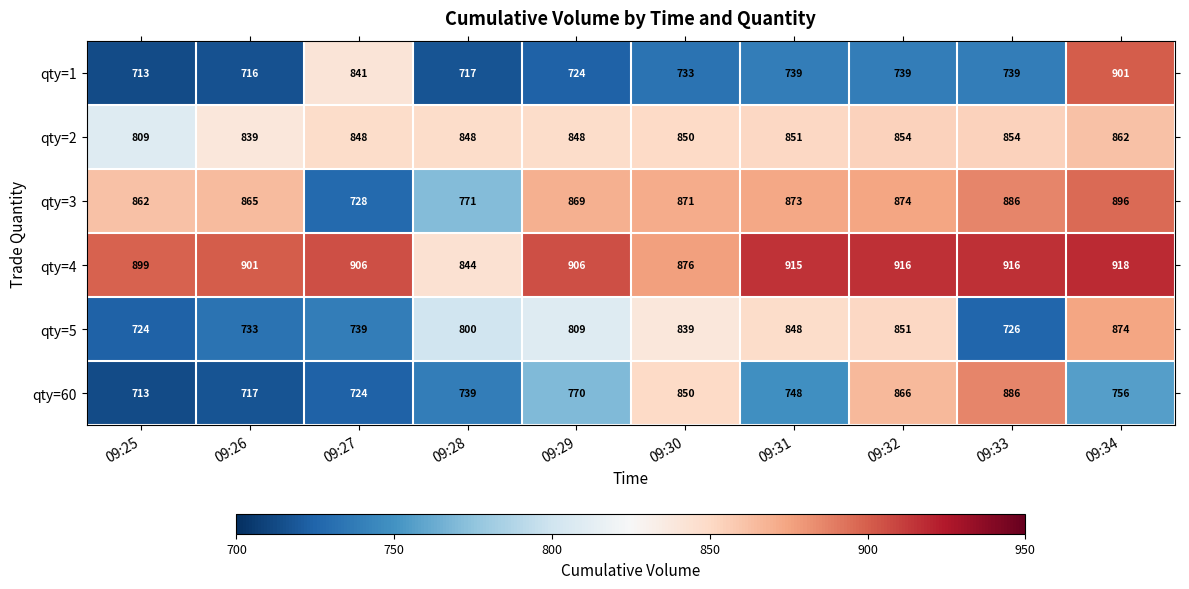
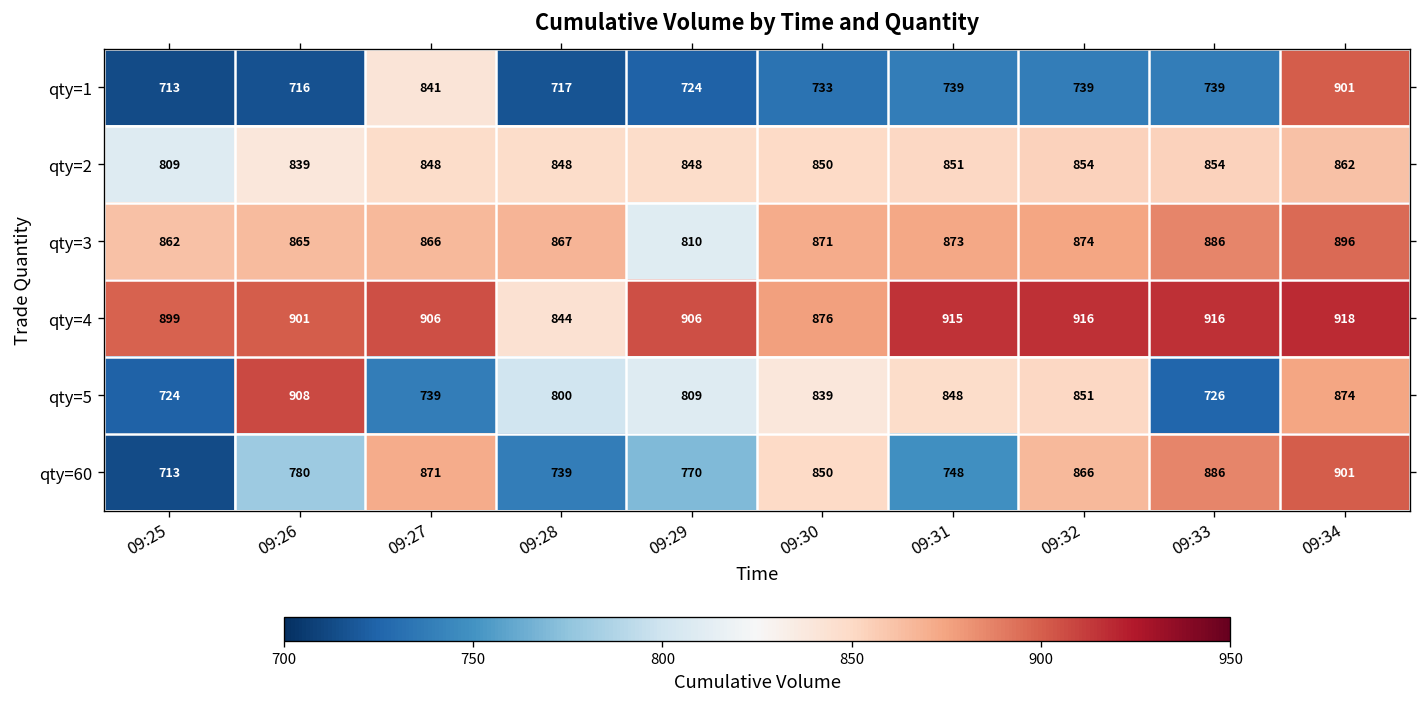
  {
    "qty=1": {
      "09:25": 713,
      "09:26": 716,
      "09:27": 841,
      "09:28": 717,
      "09:29": 724,
      "09:30": 733,
      "09:31": 739,
      "09:32": 739,
      "09:33": 739,
      "09:34": 901
    },
    "qty=2": {
      "09:25": 809,
      "09:26": 839,
      "09:27": 848,
      "09:28": 848,
      "09:29": 848,
      "09:30": 850,
      "09:31": 851,
      "09:32": 854,
      "09:33": 854,
      "09:34": 862
    },
    "qty=3": {
      "09:25": 862,
      "09:26": 865,
-     "09:27": 728,
-     "09:28": 771,
-     "09:29": 869,
+     "09:27": 866,
+     "09:28": 867,
+     "09:29": 810,
      "09:30": 871,
      "09:31": 873,
      "09:32": 874,
      "09:33": 886,
      "09:34": 896
    },
    "qty=4": {
      "09:25": 899,
      "09:26": 901,
      "09:27": 906,
      "09:28": 844,
      "09:29": 906,
      "09:30": 876,
      "09:31": 915,
      "09:32": 916,
      "09:33": 916,
      "09:34": 918
    },
    "qty=5": {
      "09:25": 724,
-     "09:26": 733,
+     "09:26": 908,
      "09:27": 739,
      "09:28": 800,
      "09:29": 809,
      "09:30": 839,
      "09:31": 848,
      "09:32": 851,
      "09:33": 726,
      "09:34": 874
    },
    "qty=60": {
      "09:25": 713,
-     "09:26": 717,
-     "09:27": 724,
+     "09:26": 780,
+     "09:27": 871,
      "09:28": 739,
      "09:29": 770,
      "09:30": 850,
      "09:31": 748,
      "09:32": 866,
      "09:33": 886,
-     "09:34": 756
+     "09:34": 901
    }
  }
